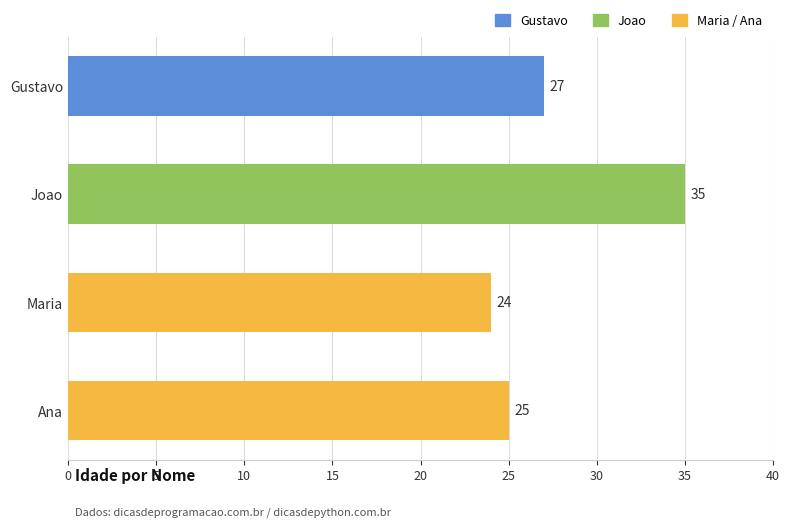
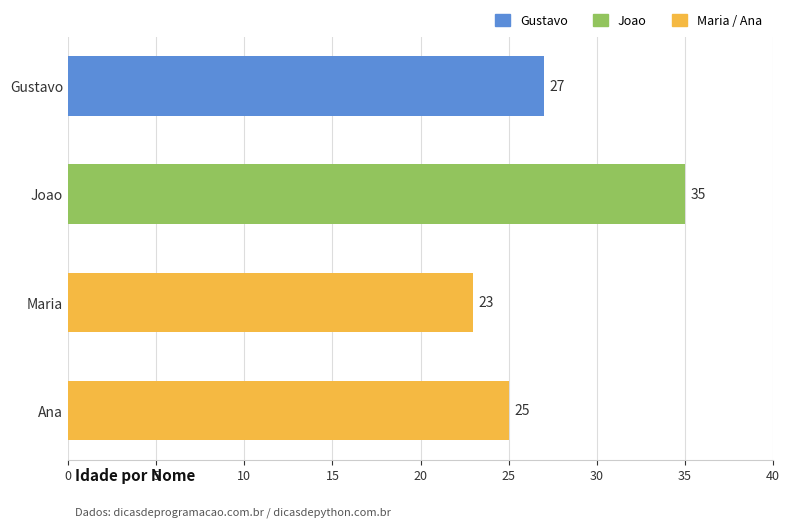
  {
    "Gustavo": 27,
    "Joao": 35,
-   "Maria": 24,
+   "Maria": 23,
    "Ana": 25
  }
